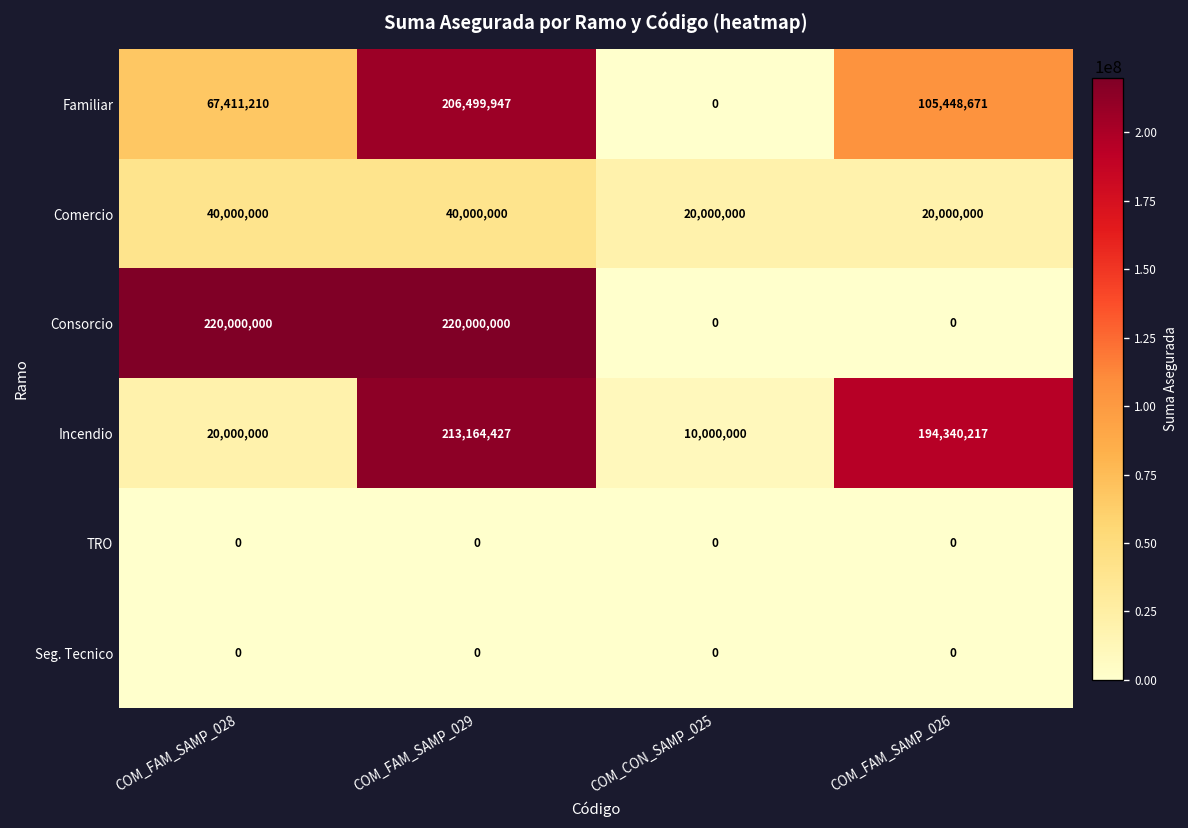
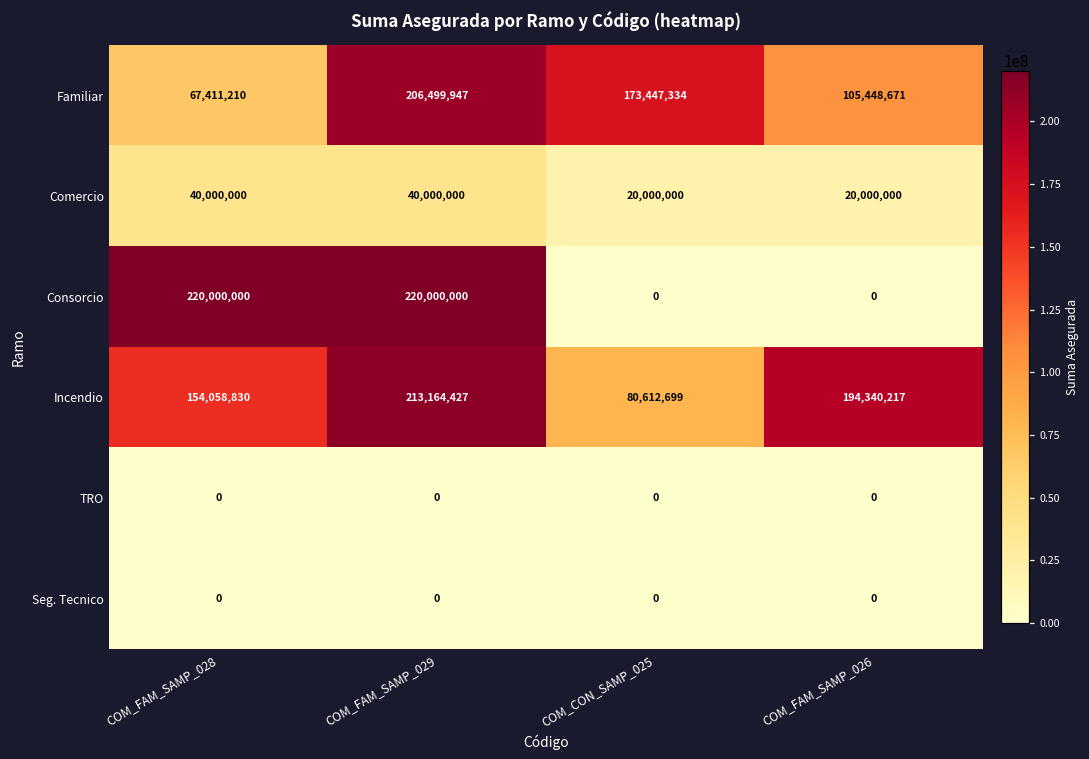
  {
    "Familiar": {
      "COM_FAM_SAMP_028": "67,411,210",
      "COM_FAM_SAMP_029": "206,499,947",
-     "COM_CON_SAMP_025": "0",
+     "COM_CON_SAMP_025": "173,447,334",
      "COM_FAM_SAMP_026": "105,448,671"
    },
    "Comercio": {
      "COM_FAM_SAMP_028": "40,000,000",
      "COM_FAM_SAMP_029": "40,000,000",
      "COM_CON_SAMP_025": "20,000,000",
      "COM_FAM_SAMP_026": "20,000,000"
    },
    "Consorcio": {
      "COM_FAM_SAMP_028": "220,000,000",
      "COM_FAM_SAMP_029": "220,000,000",
      "COM_CON_SAMP_025": "0",
      "COM_FAM_SAMP_026": "0"
    },
    "Incendio": {
-     "COM_FAM_SAMP_028": "20,000,000",
+     "COM_FAM_SAMP_028": "154,058,830",
      "COM_FAM_SAMP_029": "213,164,427",
-     "COM_CON_SAMP_025": "10,000,000",
+     "COM_CON_SAMP_025": "80,612,699",
      "COM_FAM_SAMP_026": "194,340,217"
    },
    "TRO": {
      "COM_FAM_SAMP_028": "0",
      "COM_FAM_SAMP_029": "0",
      "COM_CON_SAMP_025": "0",
      "COM_FAM_SAMP_026": "0"
    },
    "Seg. Tecnico": {
      "COM_FAM_SAMP_028": "0",
      "COM_FAM_SAMP_029": "0",
      "COM_CON_SAMP_025": "0",
      "COM_FAM_SAMP_026": "0"
    }
  }
